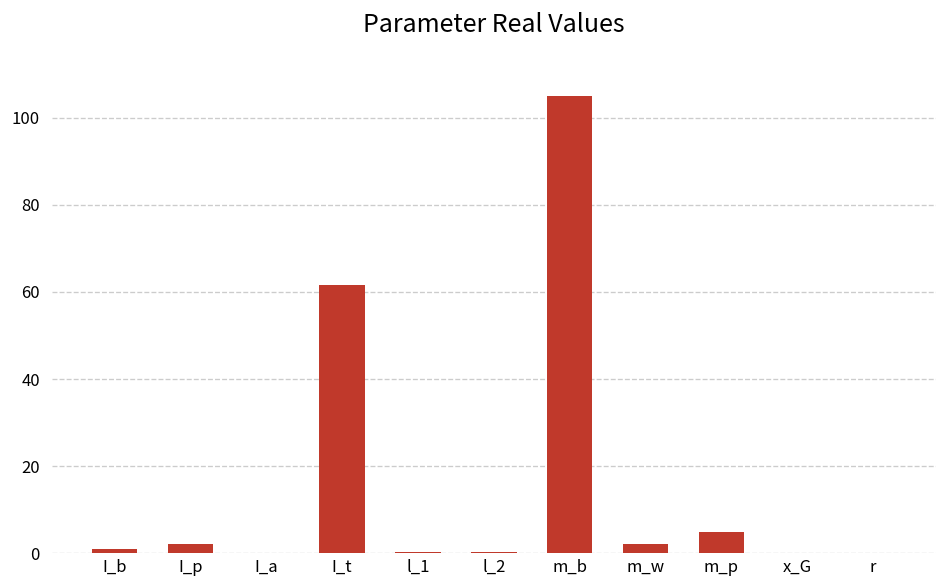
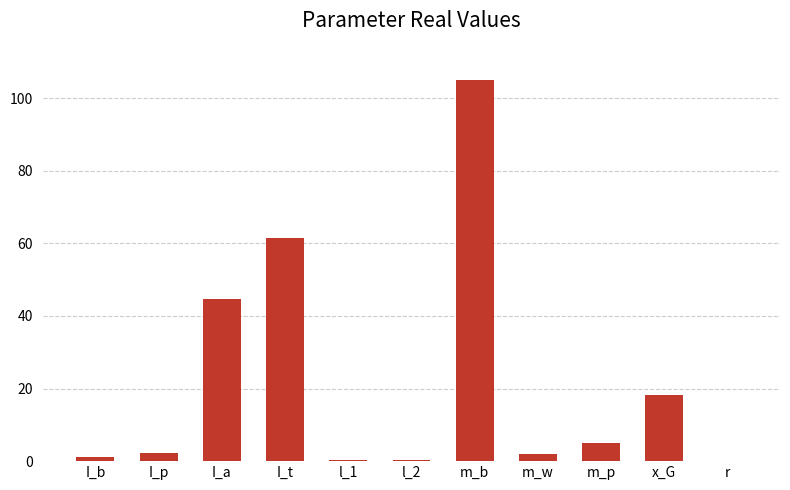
  {
    "I_b": 1,
    "I_p": 2,
-   "I_a": 0,
+   "I_a": 45,
    "I_t": 62,
    "m_b": 105,
    "m_w": 2,
    "m_p": 5,
-   "x_G": 0
+   "x_G": 18
  }
